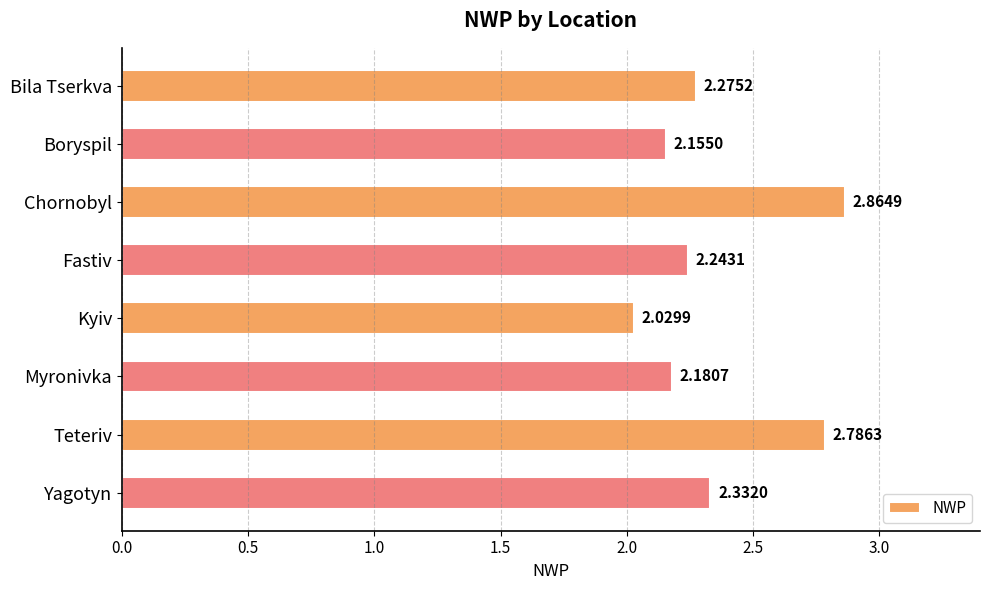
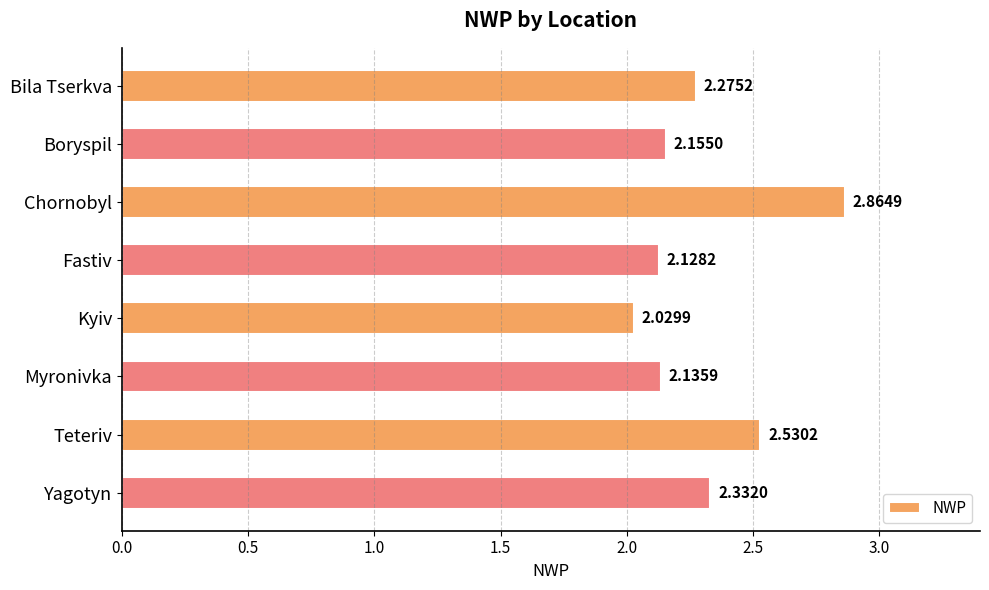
  {
    "Bila Tserkva": 2.2752,
    "Boryspil": 2.1550,
    "Chornobyl": 2.8649,
-   "Fastiv": 2.2431,
+   "Fastiv": 2.1282,
    "Kyiv": 2.0299,
-   "Myronivka": 2.1807,
-   "Teteriv": 2.7863,
+   "Myronivka": 2.1359,
+   "Teteriv": 2.5302,
    "Yagotyn": 2.3320
  }
